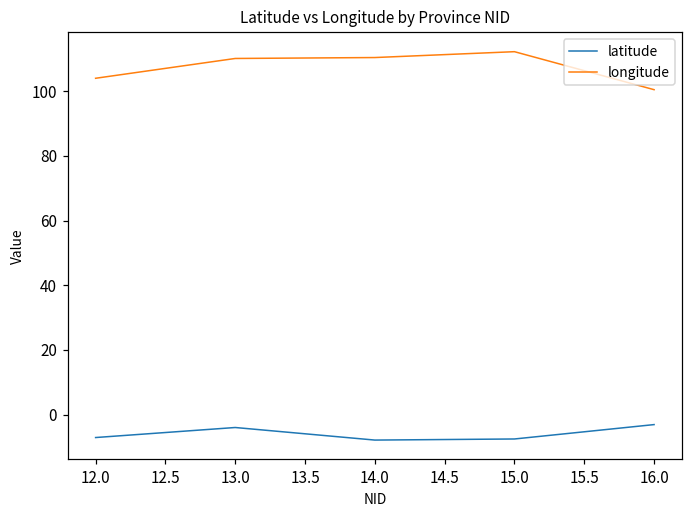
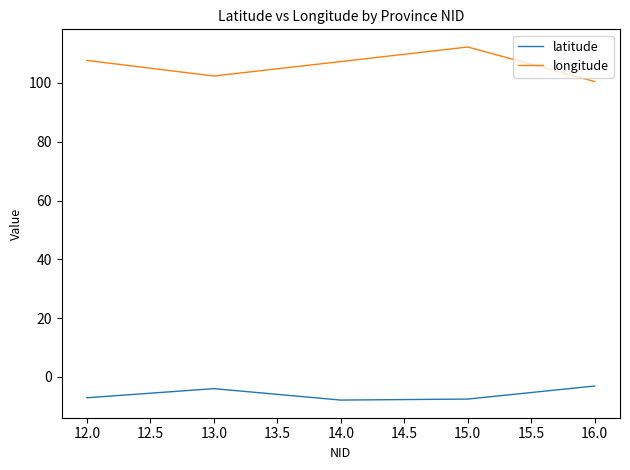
  {
    "latitude": {
      "12.0": -7,
      "13.0": -4,
      "14.0": -8,
      "15.0": -8,
      "16.0": -3
    },
    "longitude": {
-     "12.0": 104,
-     "13.0": 110,
-     "14.0": 110,
+     "12.0": 108,
+     "13.0": 102,
+     "14.0": 107,
      "15.0": 112,
      "16.0": 100
    }
  }
